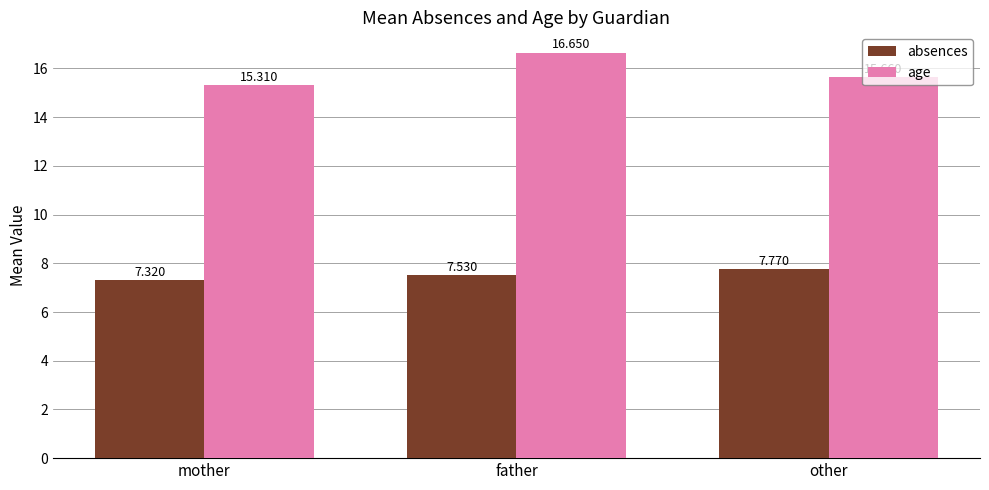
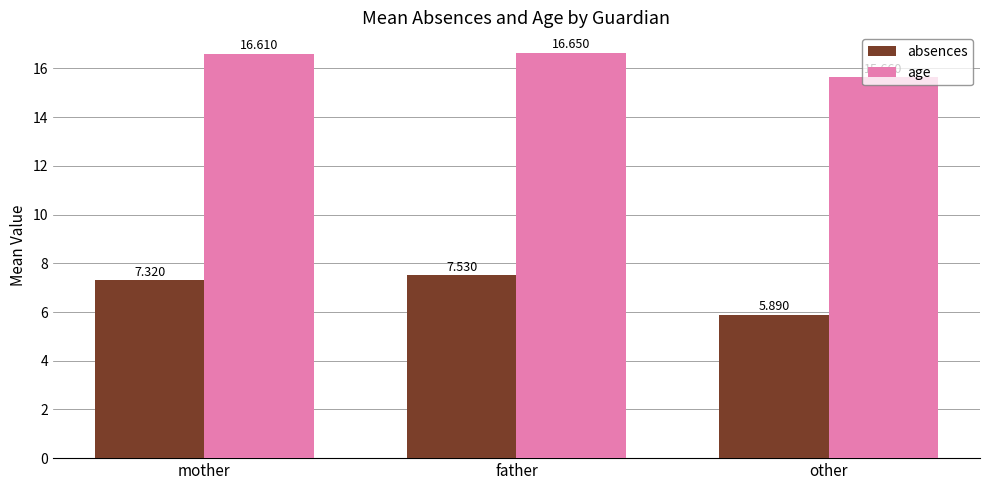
  {
    "absences": {
      "mother": 7.320,
      "father": 7.530,
-     "other": 7.770
+     "other": 5.890
    },
    "age": {
-     "mother": 15.310,
+     "mother": 16.610,
      "father": 16.650
    }
  }
